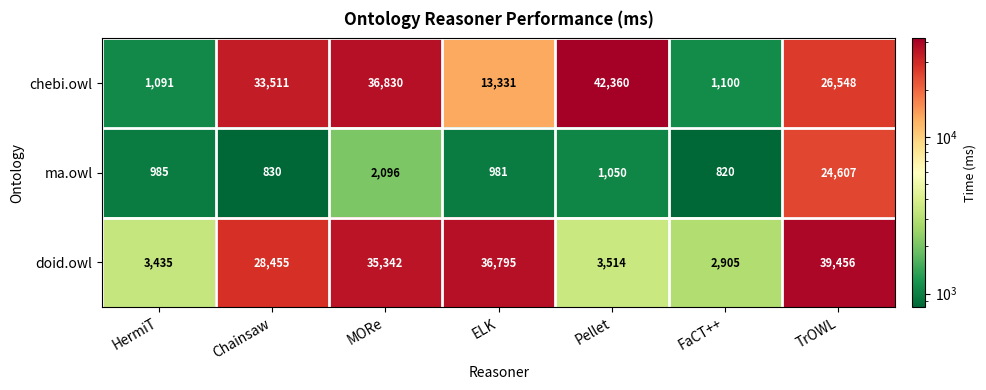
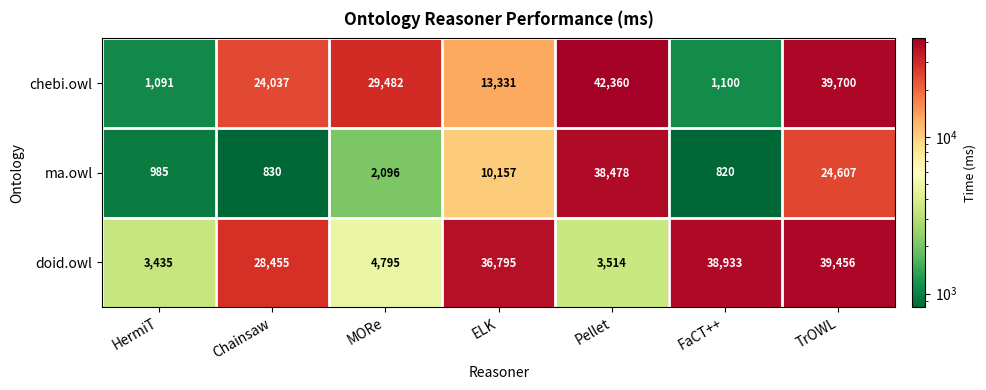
  {
    "chebi.owl": {
      "HermiT": "1,091",
-     "Chainsaw": "33,511",
-     "MORe": "36,830",
+     "Chainsaw": "24,037",
+     "MORe": "29,482",
      "ELK": "13,331",
      "Pellet": "42,360",
      "FaCT++": "1,100",
-     "TrOWL": "26,548"
+     "TrOWL": "39,700"
    },
    "ma.owl": {
      "HermiT": "985",
      "Chainsaw": "830",
      "MORe": "2,096",
-     "ELK": "981",
-     "Pellet": "1,050",
+     "ELK": "10,157",
+     "Pellet": "38,478",
      "FaCT++": "820",
      "TrOWL": "24,607"
    },
    "doid.owl": {
      "HermiT": "3,435",
      "Chainsaw": "28,455",
-     "MORe": "35,342",
+     "MORe": "4,795",
      "ELK": "36,795",
      "Pellet": "3,514",
-     "FaCT++": "2,905",
+     "FaCT++": "38,933",
      "TrOWL": "39,456"
    }
  }
